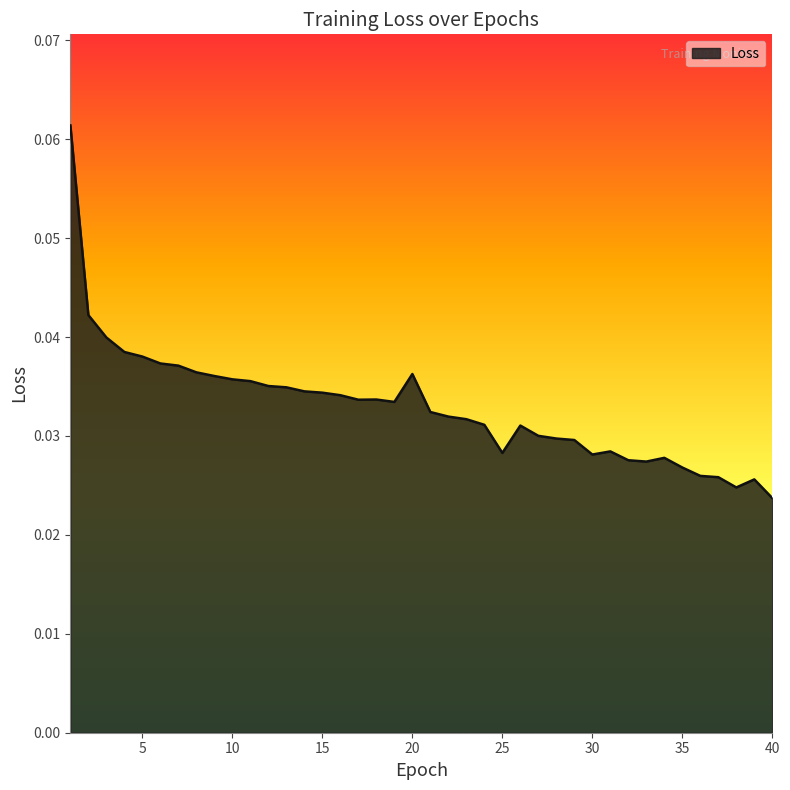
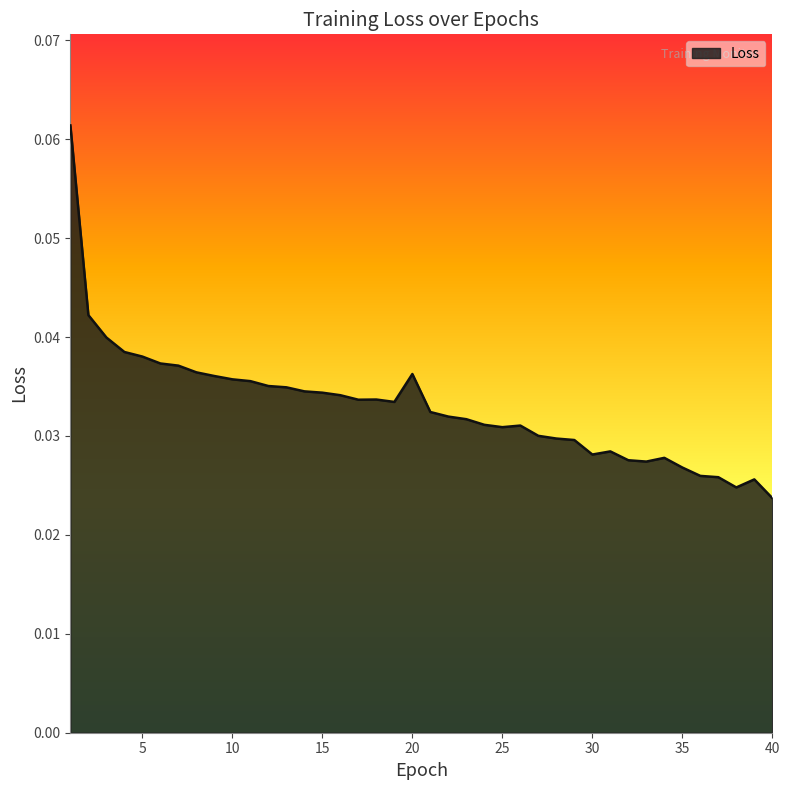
  {
    "5": 0.038,
    "10": 0.036,
    "15": 0.034,
    "20": 0.036,
-   "25": 0.028,
+   "25": 0.031,
    "30": 0.028,
    "35": 0.027,
    "40": 0.024
  }
